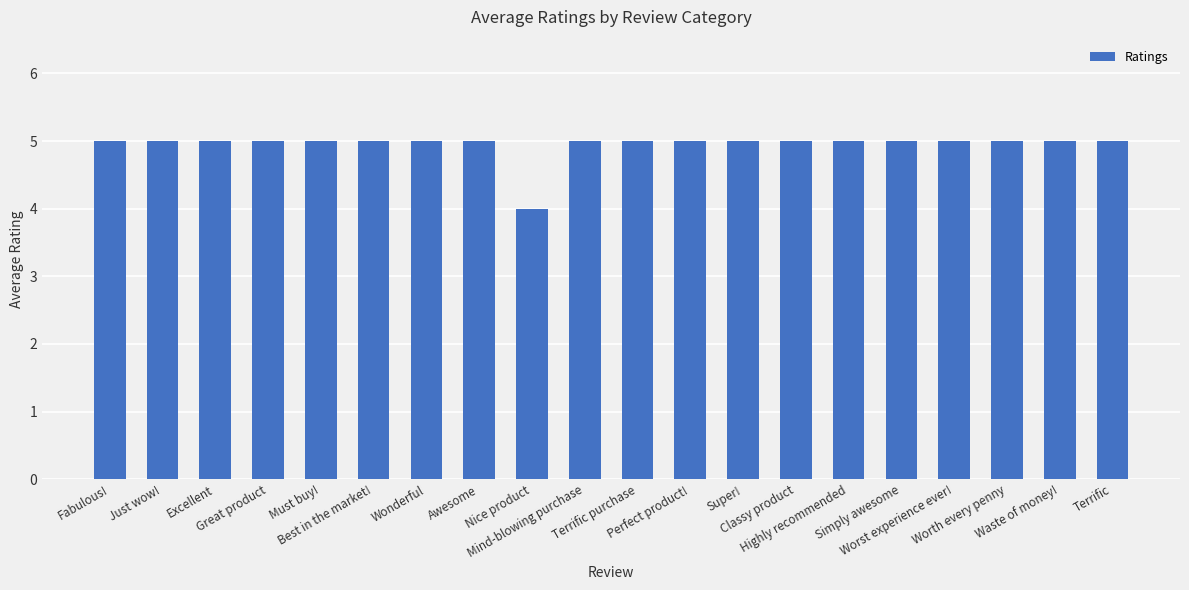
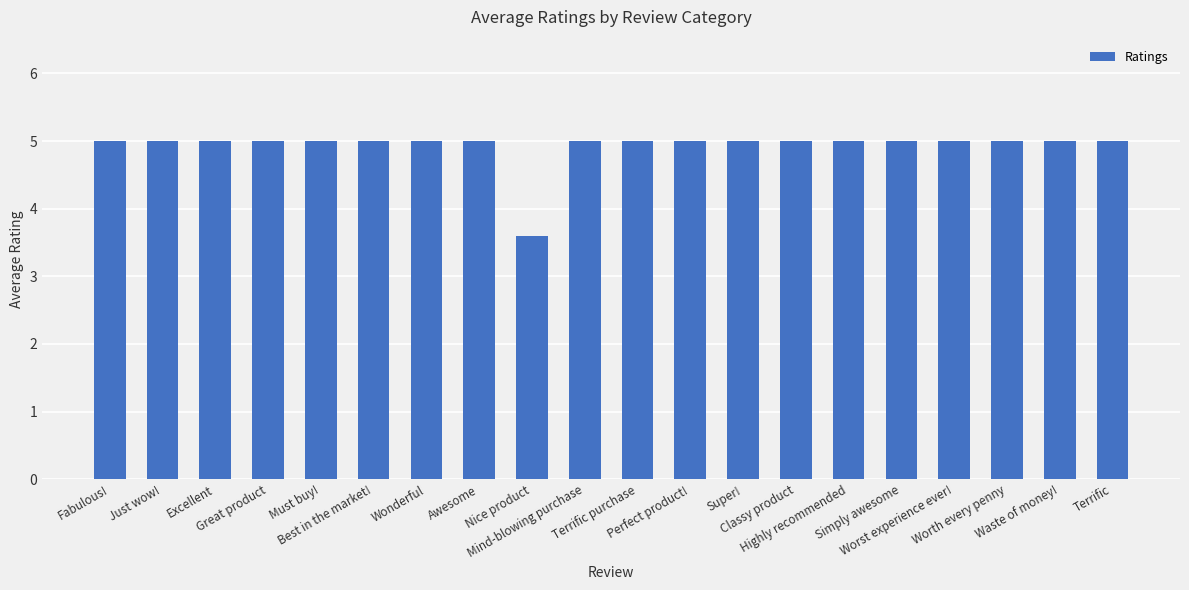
  {
    "Fabulous!": 5.0,
    "Just wow!": 5.0,
    "Excellent": 5.0,
    "Great product": 5.0,
    "Must buy!": 5.0,
    "Best in the market!": 5.0,
    "Wonderful": 5.0,
    "Awesome": 5.0,
-   "Nice product": 4.0,
+   "Nice product": 3.6,
    "Mind-blowing purchase": 5.0,
    "Terrific purchase": 5.0,
    "Perfect product!": 5.0,
    "Super!": 5.0,
    "Classy product": 5.0,
    "Highly recommended": 5.0,
    "Simply awesome": 5.0,
    "Worst experience ever!": 5.0,
    "Worth every penny": 5.0,
    "Waste of money!": 5.0,
    "Terrific": 5.0
  }
